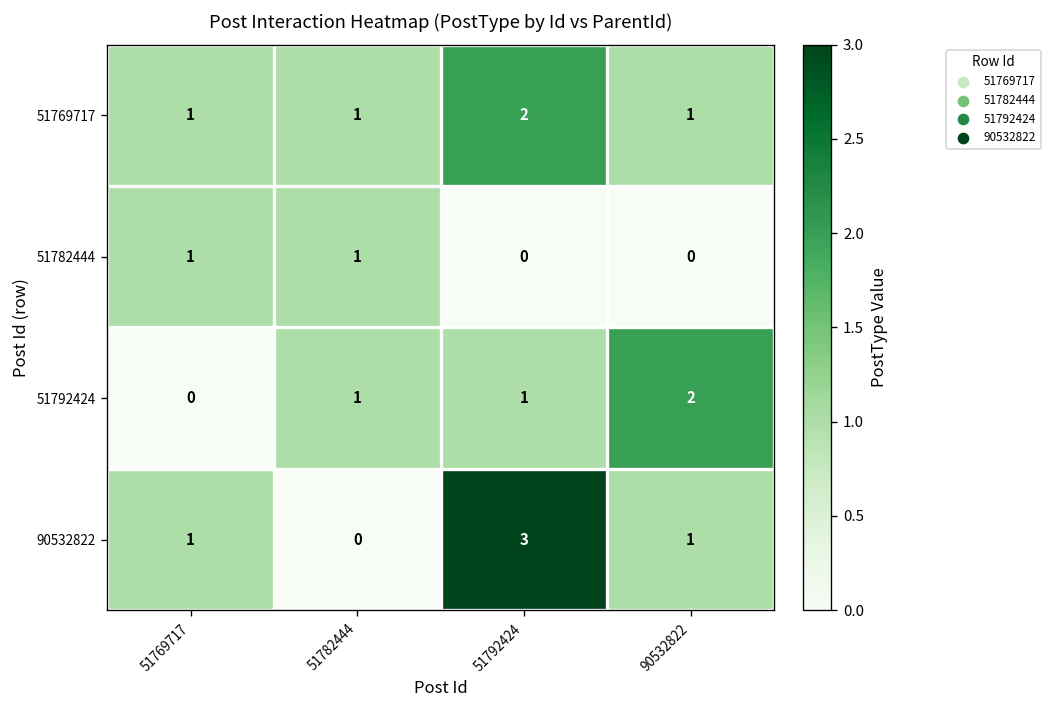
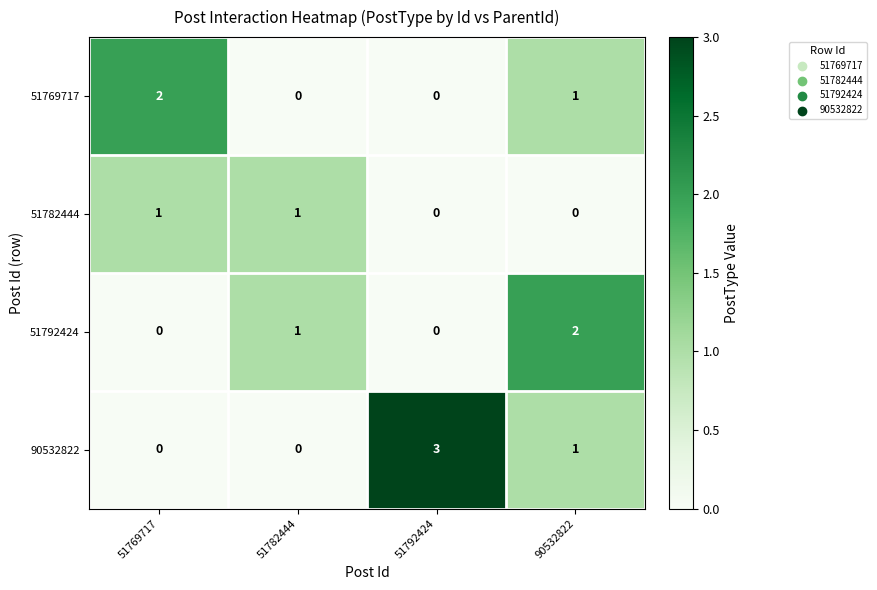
  {
    "51769717": {
-     "51769717": 1,
-     "51782444": 1,
-     "51792424": 2,
+     "51769717": 2,
+     "51782444": 0,
+     "51792424": 0,
      "90532822": 1
    },
    "51782444": {
      "51769717": 1,
      "51782444": 1,
      "51792424": 0,
      "90532822": 0
    },
    "51792424": {
      "51769717": 0,
      "51782444": 1,
-     "51792424": 1,
+     "51792424": 0,
      "90532822": 2
    },
    "90532822": {
-     "51769717": 1,
+     "51769717": 0,
      "51782444": 0,
      "51792424": 3,
      "90532822": 1
    }
  }
